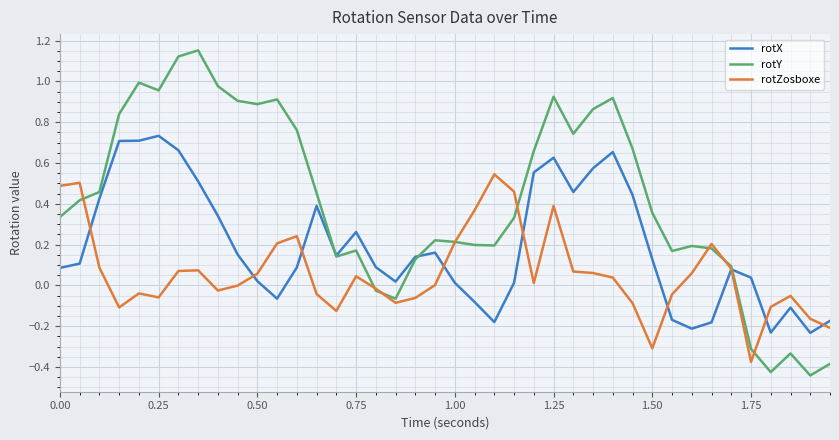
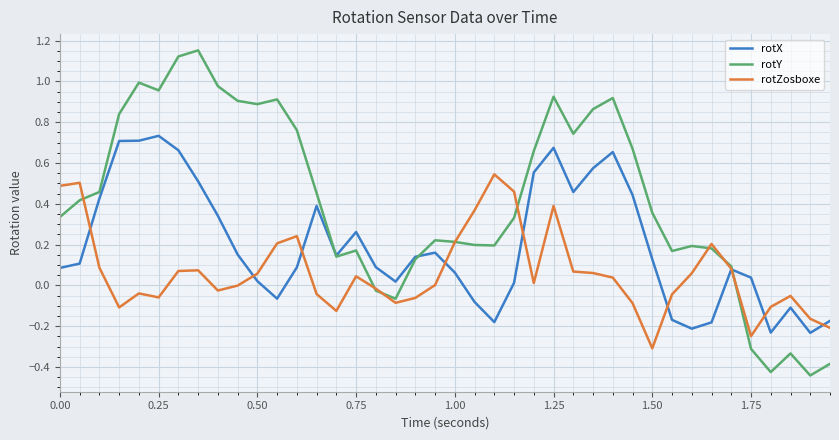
  {
    "rotX": {
      "0.00": 0.09,
      "0.25": 0.73,
      "0.50": 0.02,
      "0.75": 0.26,
-     "1.00": 0.01,
-     "1.25": 0.63,
+     "1.00": 0.06,
+     "1.25": 0.67,
      "1.50": 0.13,
      "1.75": 0.04
    },
    "rotY": {
      "0.00": 0.34,
      "0.25": 0.96,
      "0.50": 0.89,
      "0.75": 0.17,
      "1.25": 0.93,
      "1.50": 0.36,
      "1.75": -0.31
    },
    "rotZosboxe": {
      "0.00": 0.49,
      "0.25": -0.06,
      "0.50": 0.06,
      "0.75": 0.04,
      "1.25": 0.39,
      "1.50": -0.31,
-     "1.75": -0.38
+     "1.75": -0.25
    }
  }
